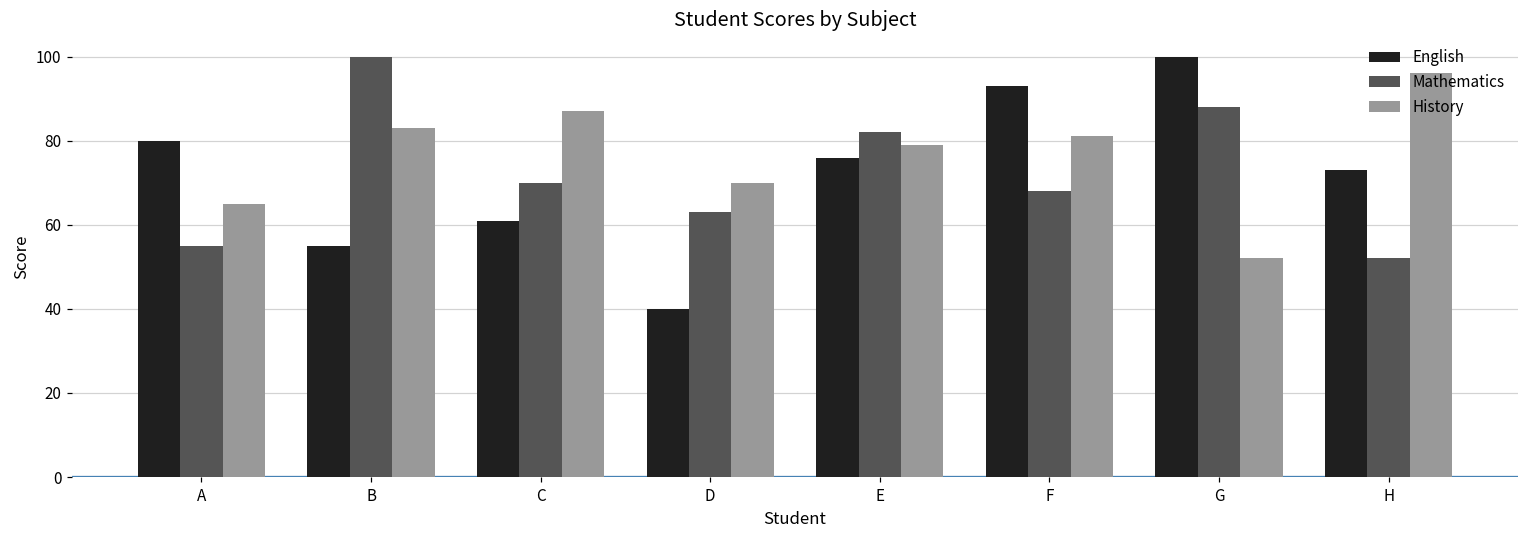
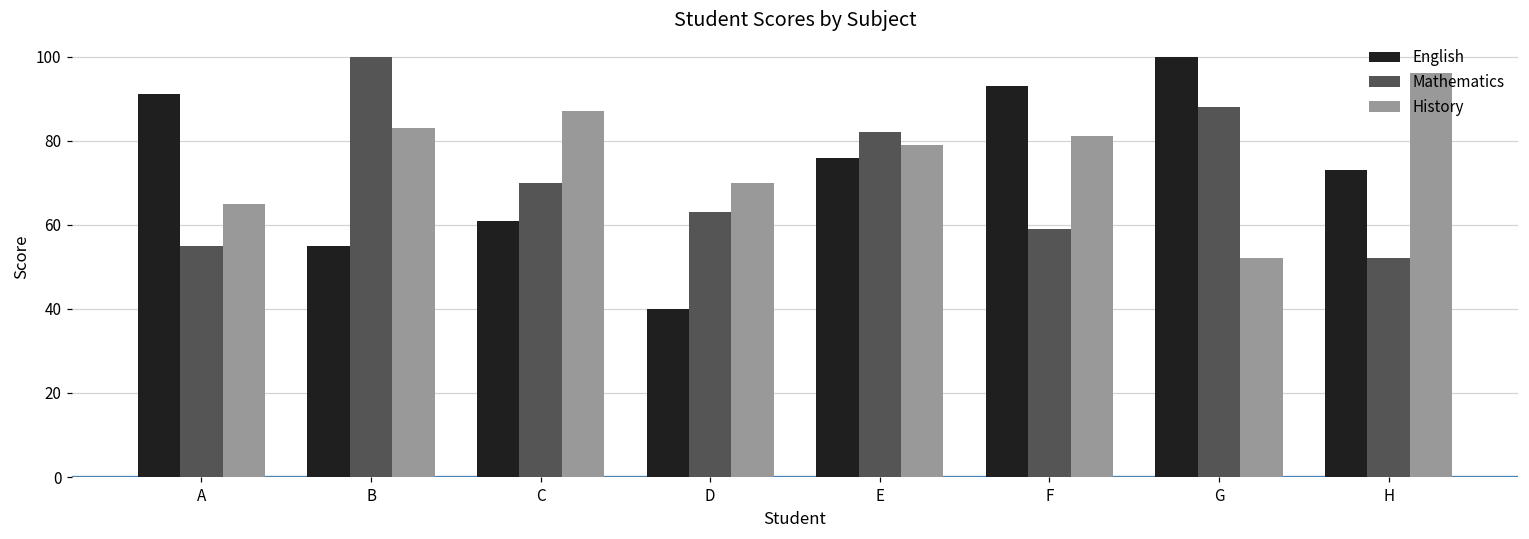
  {
    "English": {
-     "A": 80,
+     "A": 91,
      "B": 55,
      "C": 61,
      "D": 40,
      "E": 76,
      "F": 93,
      "G": 100,
      "H": 73
    },
    "Mathematics": {
      "A": 55,
      "B": 100,
      "C": 70,
      "D": 63,
      "E": 82,
-     "F": 68,
+     "F": 59,
      "G": 88,
      "H": 52
    },
    "History": {
      "A": 65,
      "B": 83,
      "C": 87,
      "D": 70,
      "E": 79,
      "F": 81,
      "G": 52,
      "H": 96
    }
  }
